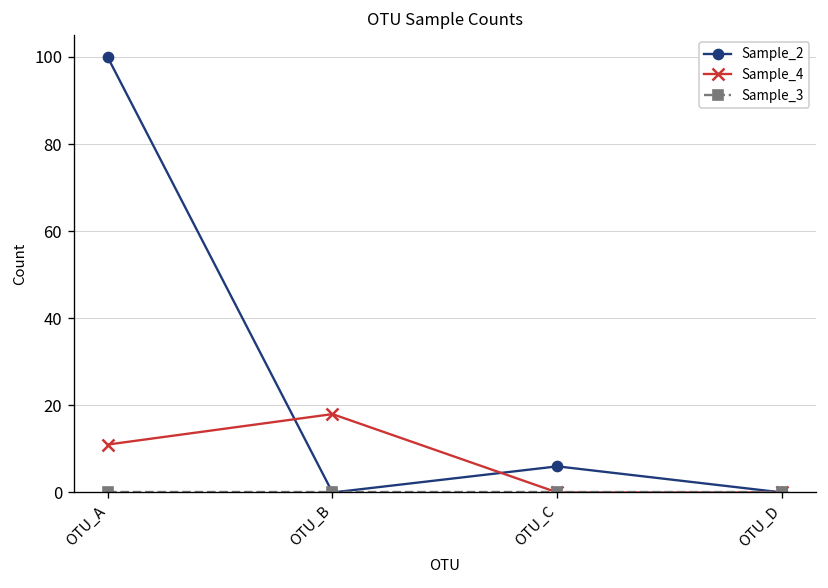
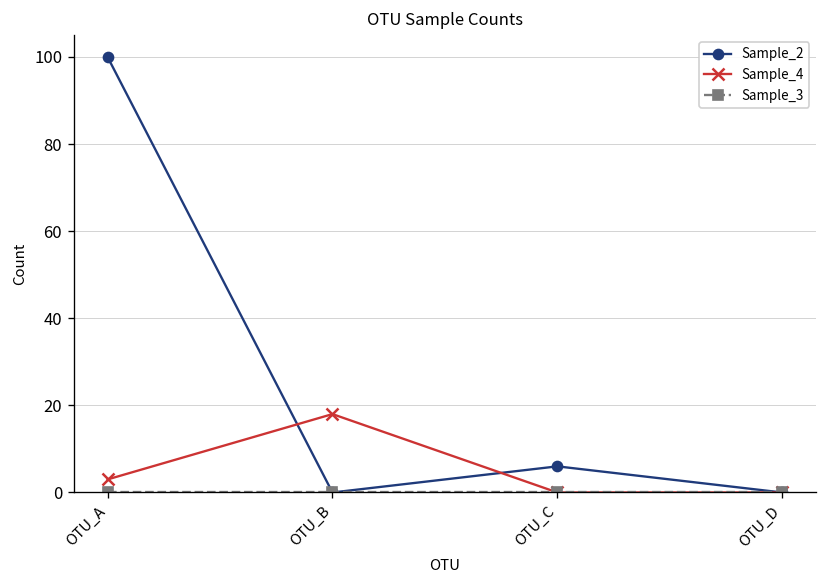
  {
    "Sample_2": {
      "OTU_A": 100,
      "OTU_C": 6
    },
    "Sample_4": {
-     "OTU_A": 11,
+     "OTU_A": 3,
      "OTU_B": 18
    },
    "Sample_3": {
      "OTU_A": 0
    }
  }
